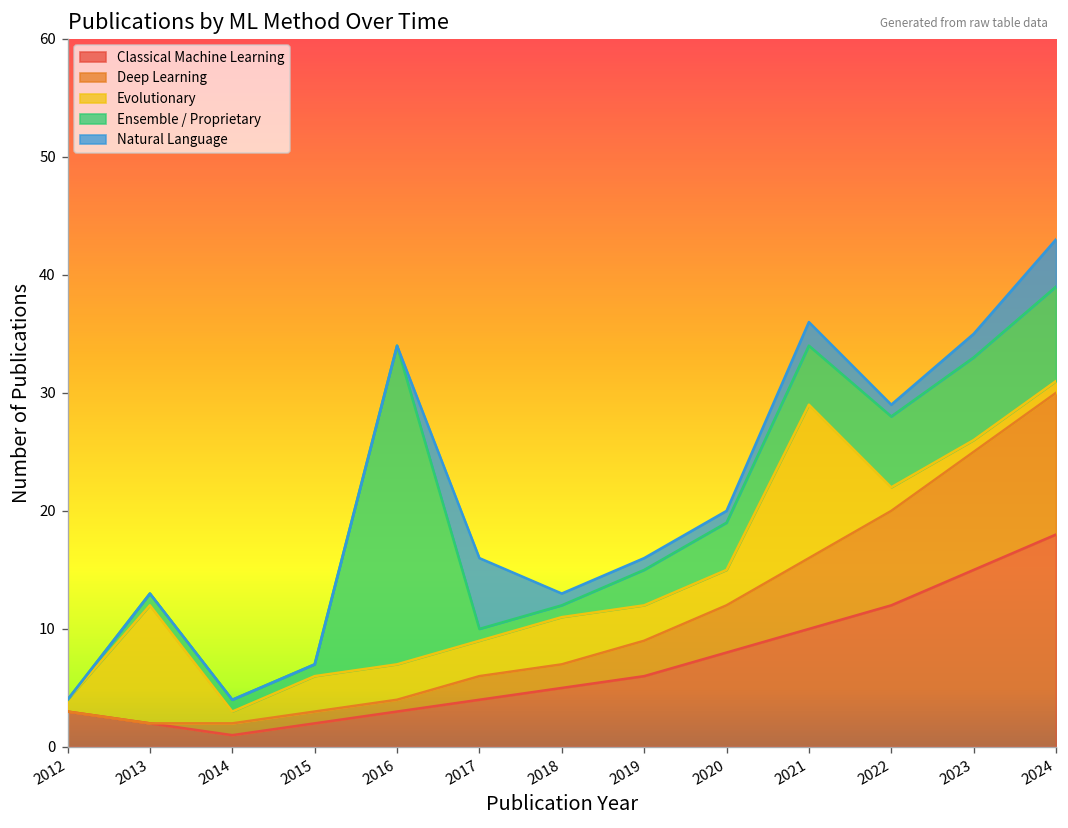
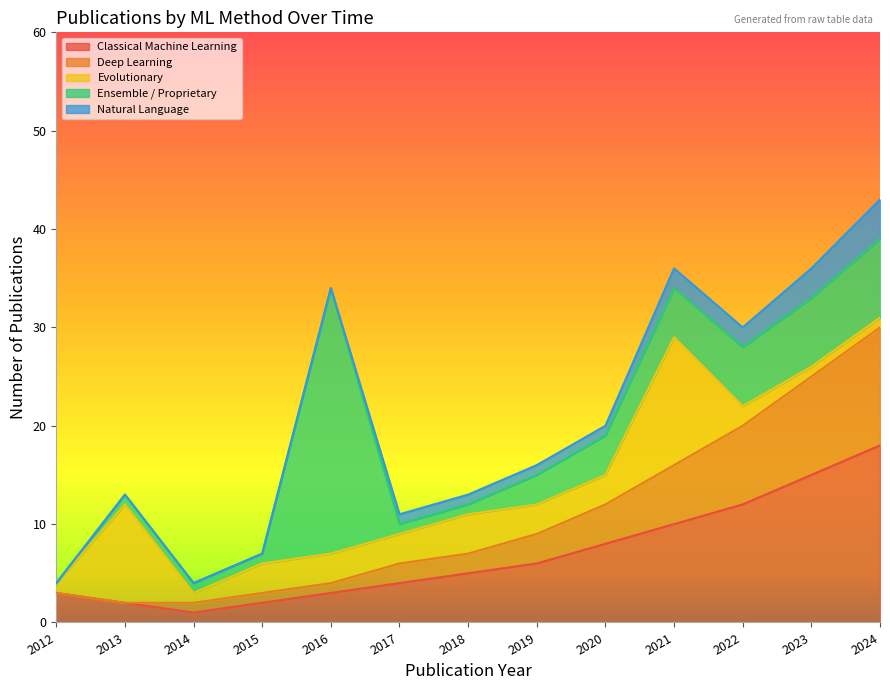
  {
    "Evolutionary": {
      "2013": 10,
      "2014": 1,
      "2015": 3,
      "2016": 3,
      "2017": 3,
      "2018": 4,
      "2019": 3,
      "2020": 3,
      "2021": 13,
      "2022": 2,
      "2023": 1,
      "2024": 1
    },
    "Ensemble / Proprietary": {
      "2017": 1,
      "2018": 1,
      "2019": 3,
      "2020": 4,
      "2021": 5,
      "2022": 6,
      "2023": 7,
      "2024": 8
    },
    "Natural Language": {
-     "2017": 6,
+     "2017": 1,
      "2018": 1,
      "2019": 1,
      "2020": 1,
      "2021": 2,
-     "2022": 1,
-     "2023": 2,
+     "2022": 2,
+     "2023": 3,
      "2024": 4
    }
  }
